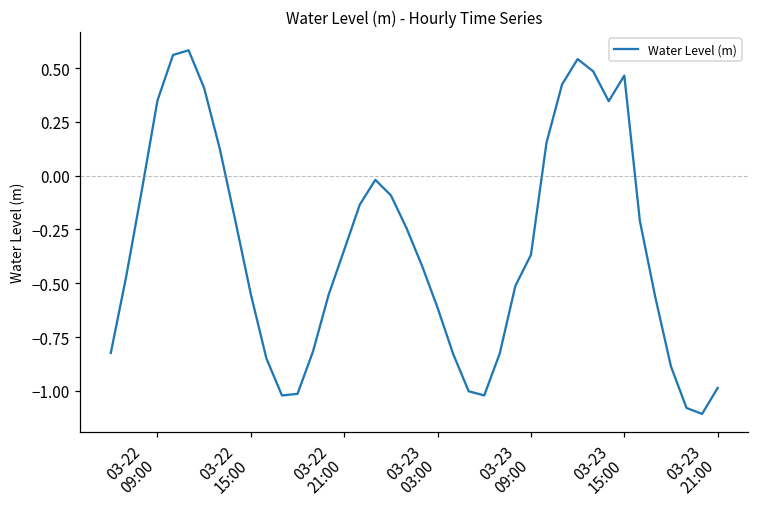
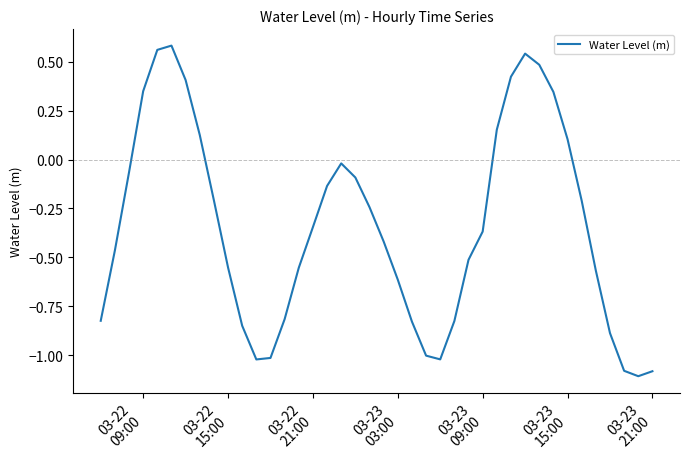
  {
    "03-22 09:00": 0.35,
    "03-22 15:00": -0.55,
    "03-22 21:00": -0.35,
    "03-23 03:00": -0.61,
    "03-23 09:00": -0.37,
-   "03-23 15:00": 0.47,
-   "03-23 21:00": -0.99
+   "03-23 15:00": 0.10,
+   "03-23 21:00": -1.08
  }
